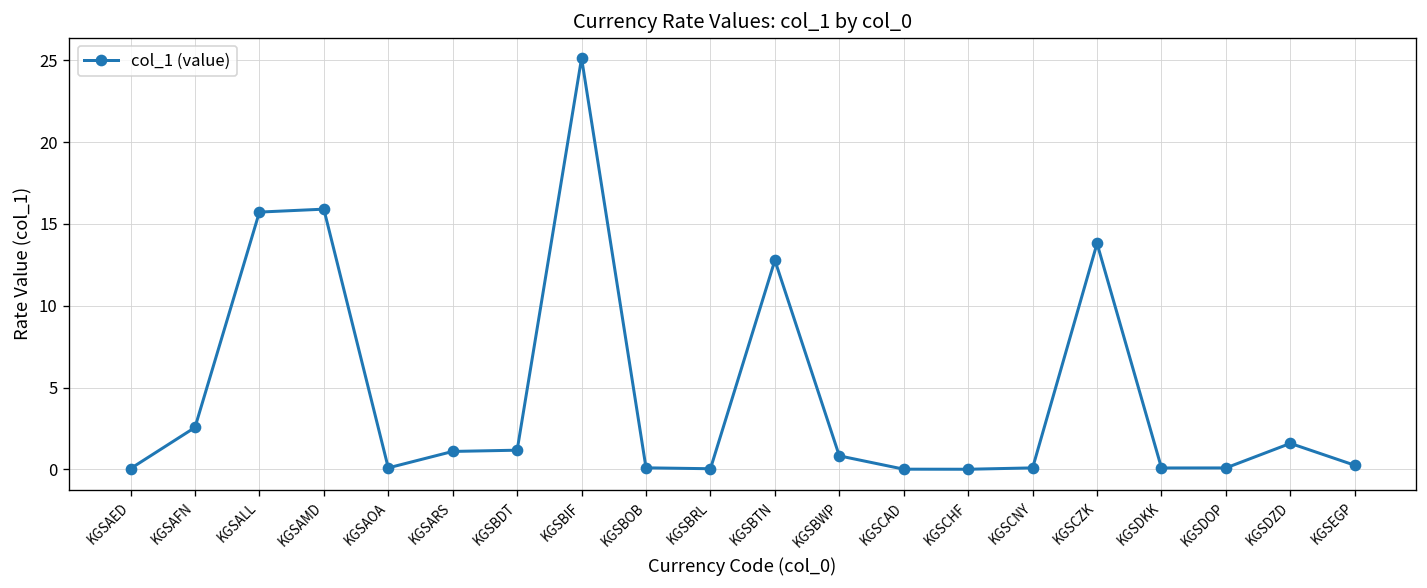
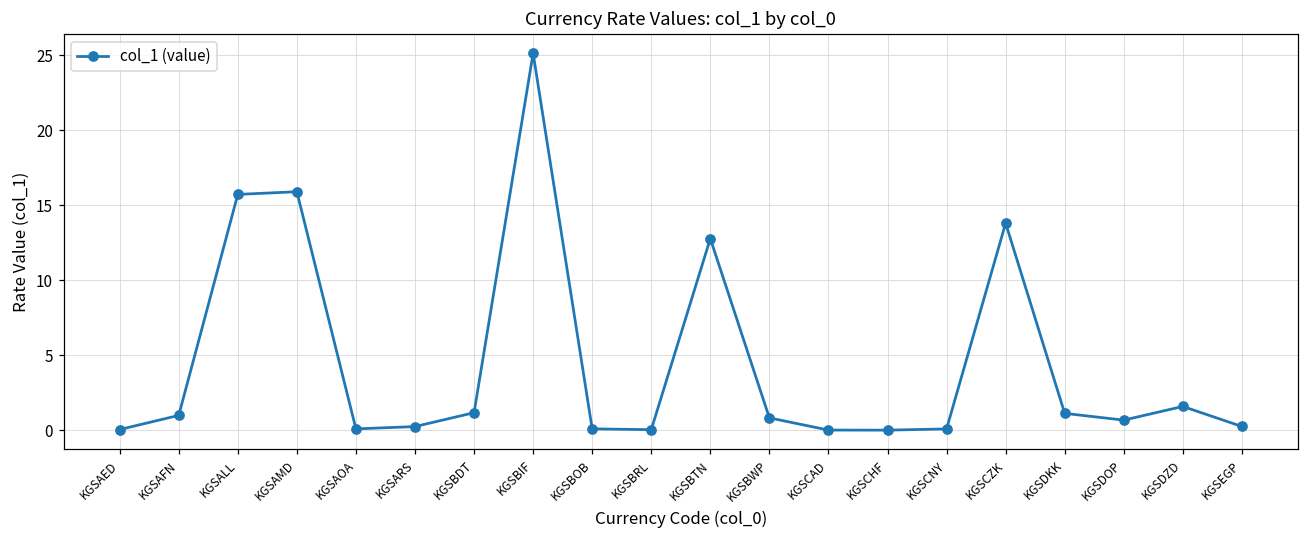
  {
    "KGSAED": 0.1,
-   "KGSAFN": 2.6,
+   "KGSAFN": 1.0,
    "KGSALL": 15.7,
    "KGSAMD": 15.9,
    "KGSAOA": 0.1,
-   "KGSARS": 1.1,
+   "KGSARS": 0.3,
    "KGSBDT": 1.2,
    "KGSBIF": 25.1,
    "KGSBOB": 0.1,
    "KGSBRL": 0.0,
    "KGSBTN": 12.8,
    "KGSBWP": 0.8,
    "KGSCAD": 0.0,
    "KGSCHF": 0.0,
    "KGSCNY": 0.1,
    "KGSCZK": 13.8,
-   "KGSDKK": 0.1,
-   "KGSDOP": 0.1,
+   "KGSDKK": 1.1,
+   "KGSDOP": 0.7,
    "KGSDZD": 1.6,
    "KGSEGP": 0.3
  }
